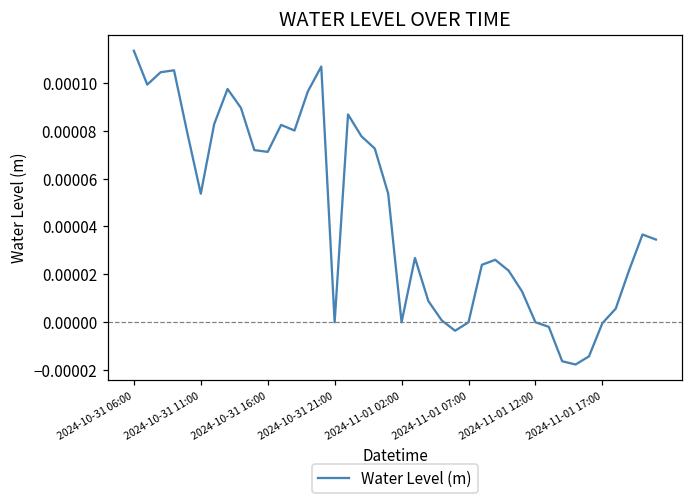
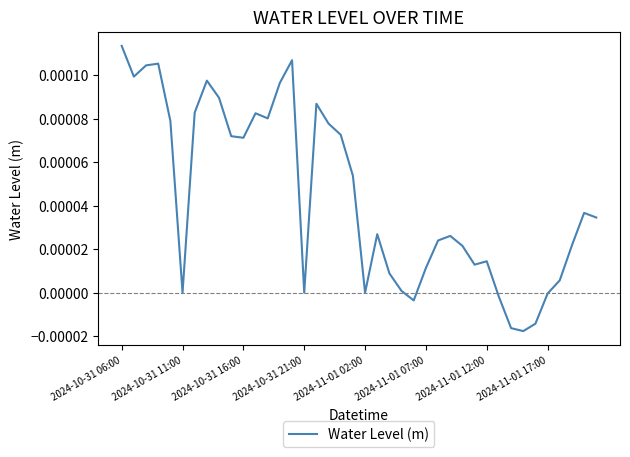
  {
    "2024-10-31 06:00": 0.000113,
-   "2024-10-31 11:00": 0.0001,
+   "2024-10-31 11:00": 0.0000,
    "2024-10-31 16:00": 0.000071,
    "2024-10-31 21:00": 0.00000,
    "2024-11-01 02:00": 0.00000,
-   "2024-11-01 07:00": 0.00000,
-   "2024-11-01 12:00": 0.00000,
+   "2024-11-01 07:00": 0.00001,
+   "2024-11-01 12:00": 0.00001,
    "2024-11-01 17:00": 0.00000
  }
